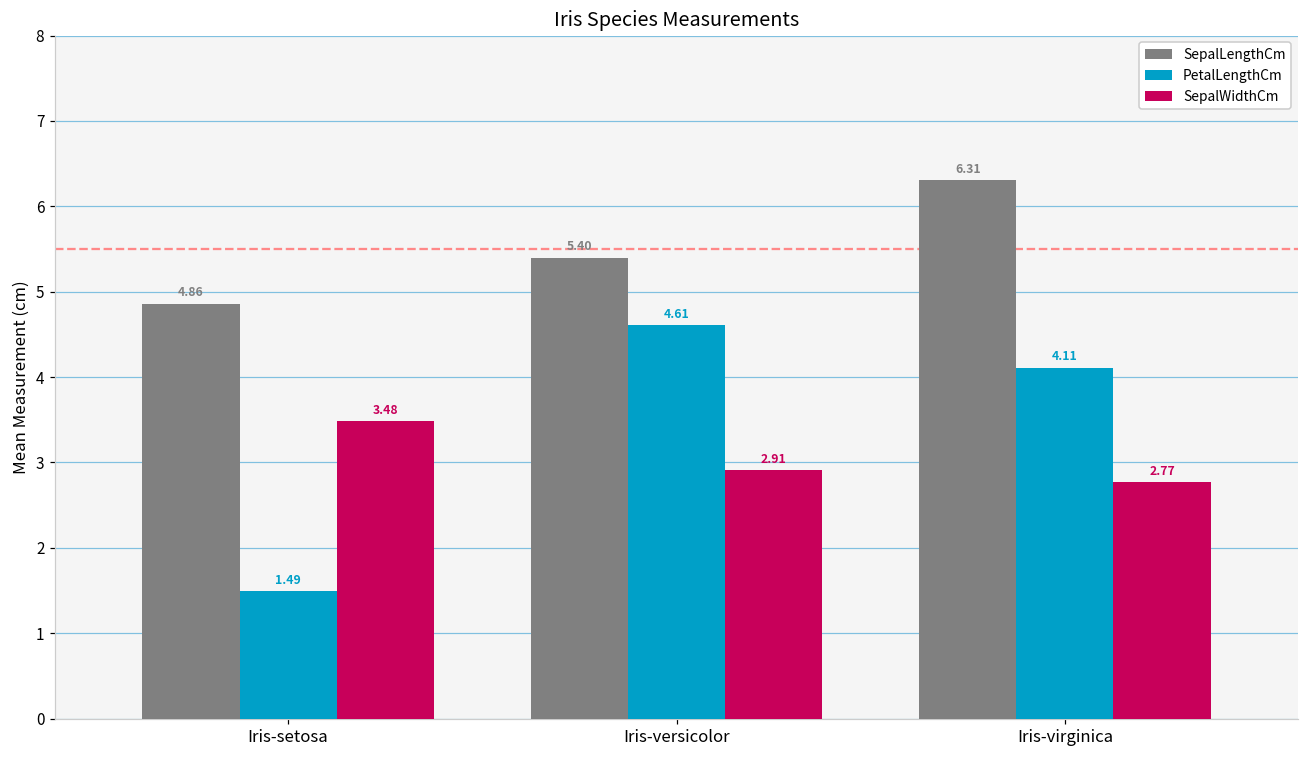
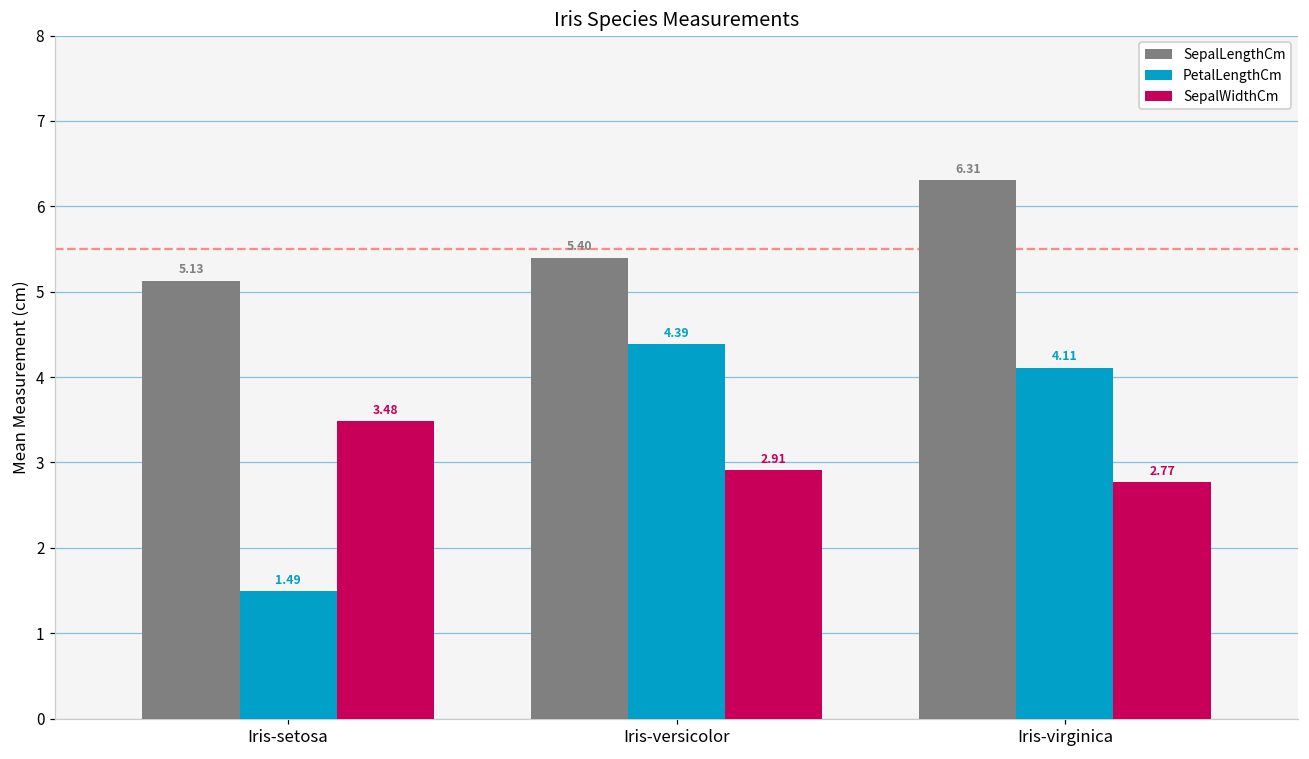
  {
    "SepalLengthCm": {
-     "Iris-setosa": 4.86,
+     "Iris-setosa": 5.13,
      "Iris-versicolor": 5.40,
      "Iris-virginica": 6.31
    },
    "PetalLengthCm": {
      "Iris-setosa": 1.49,
-     "Iris-versicolor": 4.61,
+     "Iris-versicolor": 4.39,
      "Iris-virginica": 4.11
    },
    "SepalWidthCm": {
      "Iris-setosa": 3.48,
      "Iris-versicolor": 2.91,
      "Iris-virginica": 2.77
    }
  }
